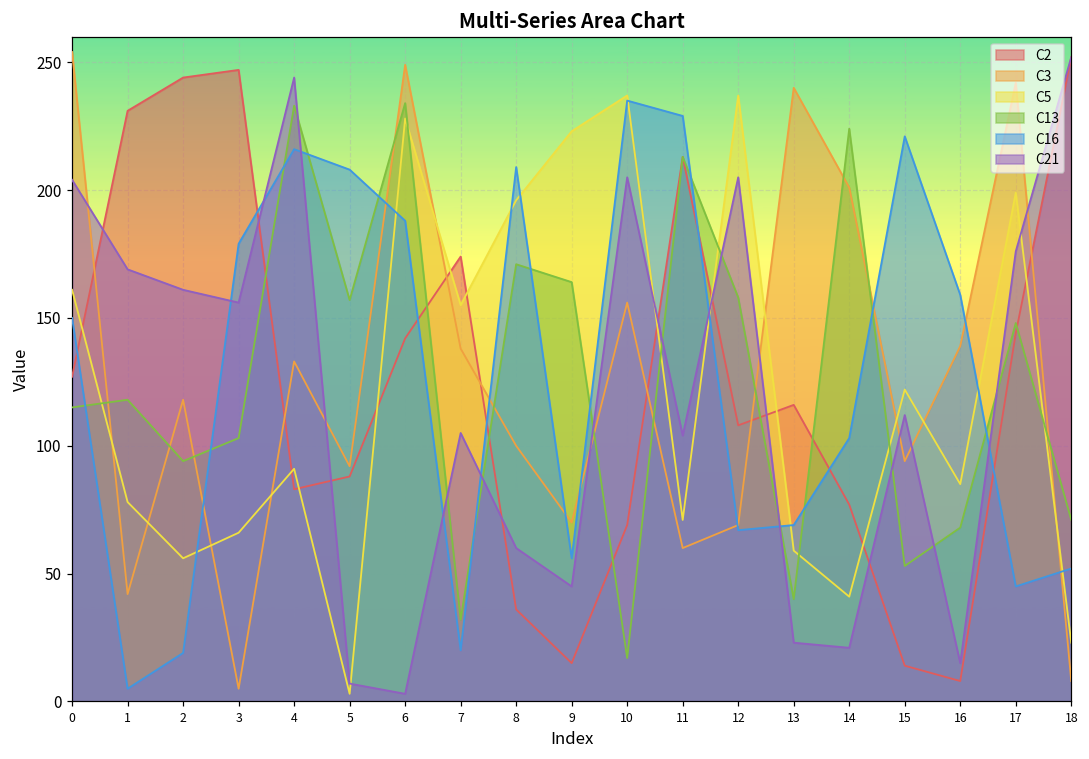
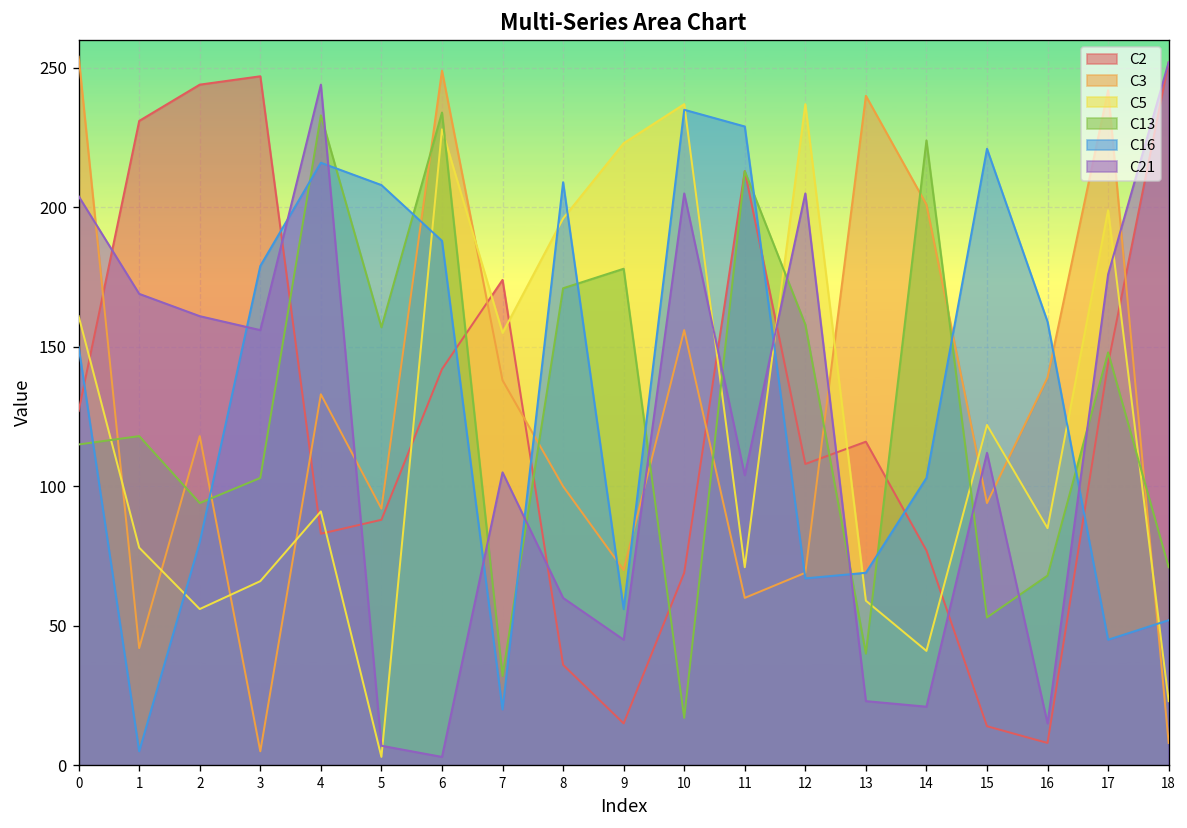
  {
    "C2": {
      "0": 127,
      "1": 231,
      "2": 244,
      "3": 247,
      "4": 83,
      "5": 88,
      "6": 142,
      "7": 174,
      "8": 36,
      "9": 15,
      "10": 69,
      "12": 108,
      "13": 116,
      "14": 77,
      "15": 14,
      "16": 8,
      "17": 144
    },
    "C13": {
      "0": 115,
      "1": 118,
      "2": 94,
      "3": 103,
      "4": 233,
      "5": 157,
      "6": 234,
      "7": 32,
      "8": 171,
-     "9": 164,
+     "9": 178,
      "10": 17,
      "12": 158,
      "13": 40,
      "14": 224,
      "15": 53,
      "16": 68,
      "17": 148,
      "18": 71
    },
    "C16": {
      "0": 150,
      "1": 5,
-     "2": 19,
+     "2": 80,
      "3": 179,
      "4": 216,
      "5": 208,
      "6": 188,
      "7": 20,
      "8": 209,
      "9": 56,
      "10": 235,
      "11": 229,
      "12": 67,
      "13": 69,
      "14": 103,
      "15": 221,
      "16": 159,
      "17": 45,
      "18": 52
    },
    "C21": {
      "0": 204,
      "1": 169,
      "2": 161,
      "3": 156,
      "4": 244,
      "5": 7,
      "6": 3,
      "7": 105,
      "8": 60,
      "9": 45,
      "10": 205,
      "11": 104,
      "12": 205,
      "13": 23,
      "14": 21,
      "15": 112,
      "16": 15,
      "17": 176
    }
  }
